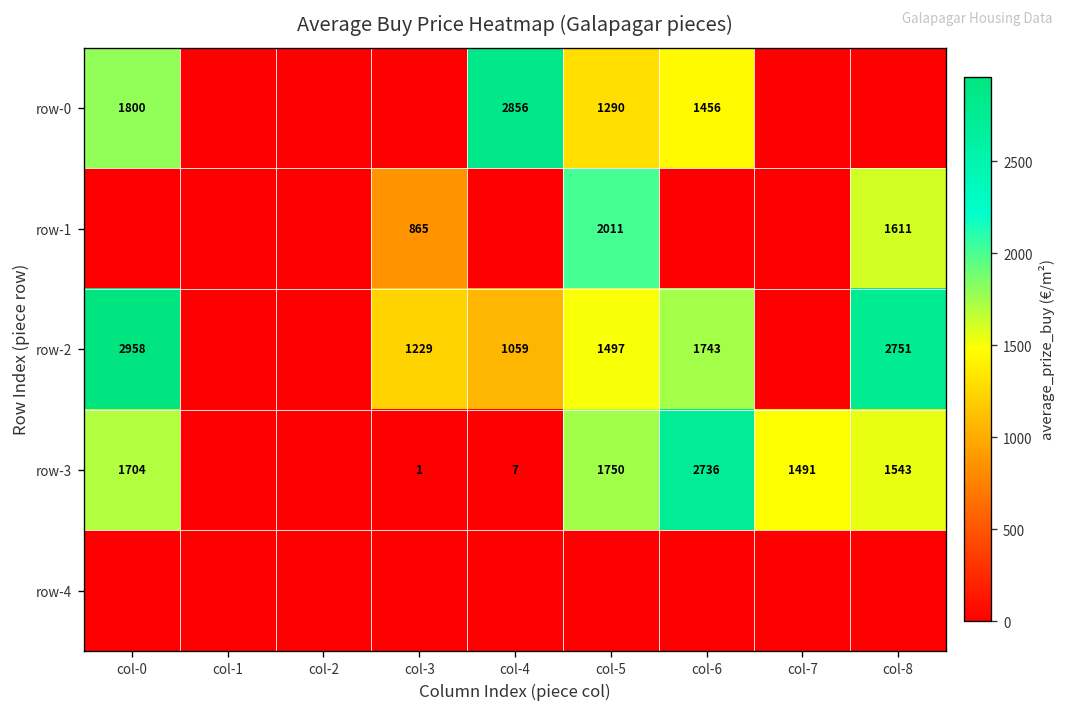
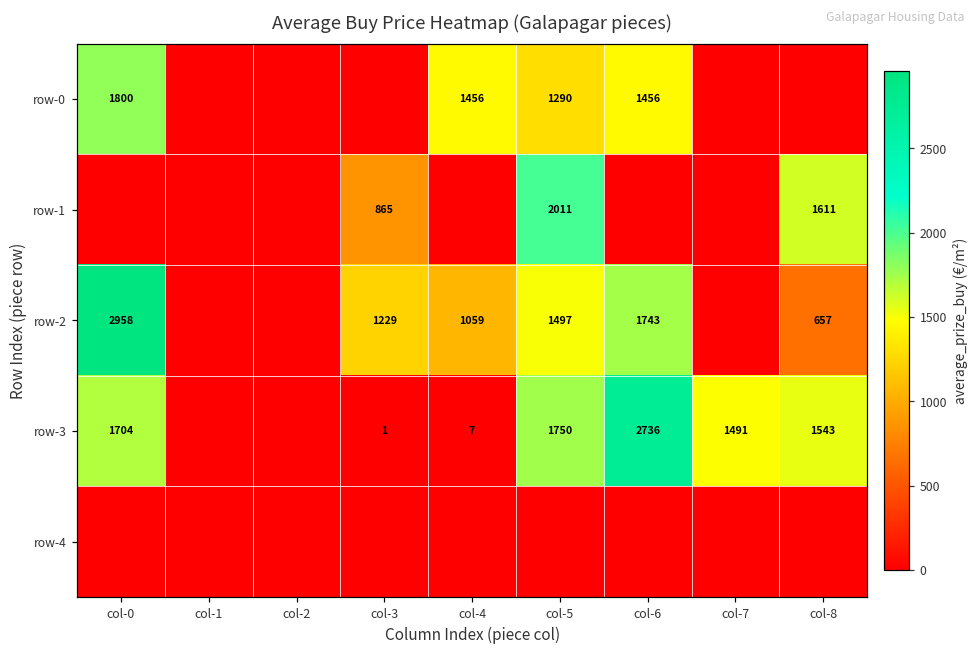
  {
    "row-0": {
      "col-0": 1800,
-     "col-4": 2856,
+     "col-4": 1456,
      "col-5": 1290,
      "col-6": 1456
    },
    "row-1": {
      "col-3": 865,
      "col-5": 2011,
      "col-8": 1611
    },
    "row-2": {
      "col-0": 2958,
      "col-3": 1229,
      "col-4": 1059,
      "col-5": 1497,
      "col-6": 1743,
-     "col-8": 2751
+     "col-8": 657
    },
    "row-3": {
      "col-0": 1704,
      "col-3": 1,
      "col-4": 7,
      "col-5": 1750,
      "col-6": 2736,
      "col-7": 1491,
      "col-8": 1543
    }
  }
